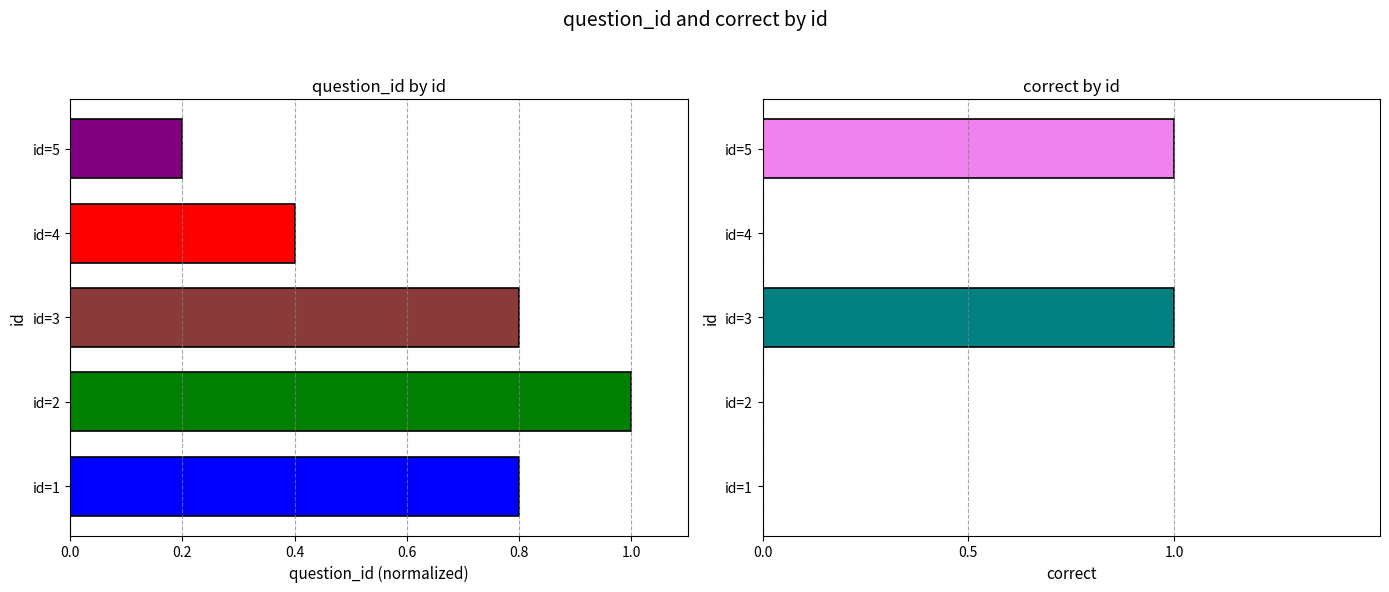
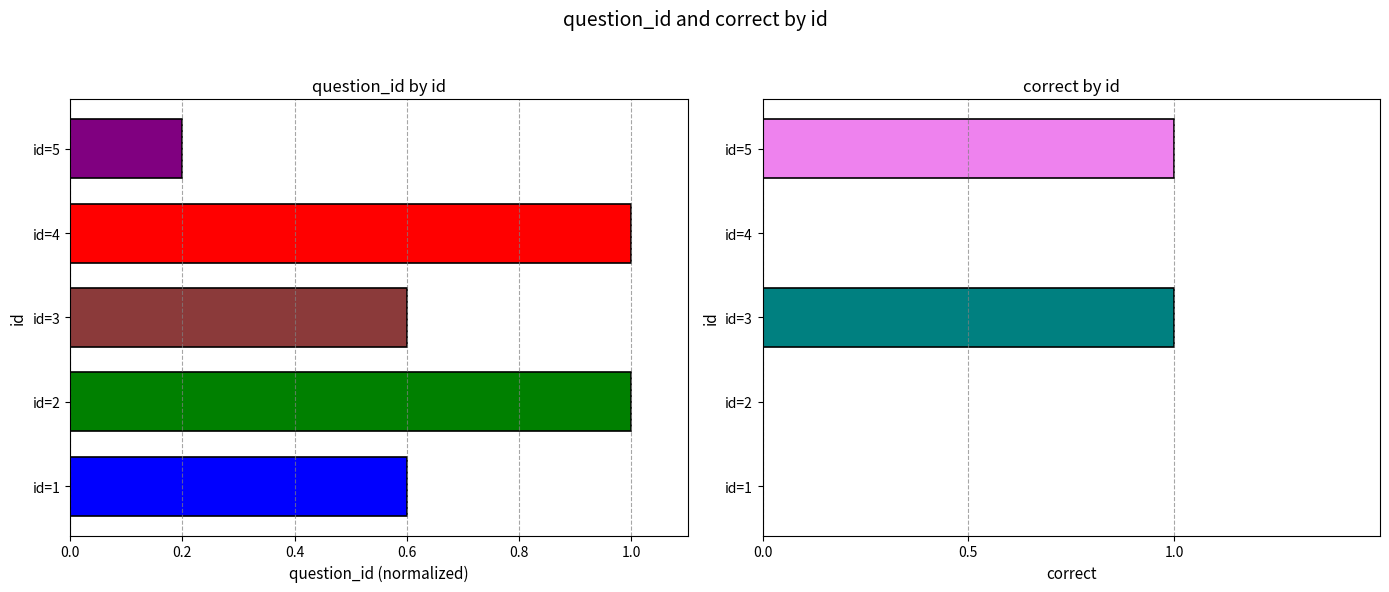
  {
    "question_id by id": {
      "id=5": 0.20,
-     "id=4": 0.40,
-     "id=3": 0.80,
+     "id=4": 1.00,
+     "id=3": 0.60,
      "id=2": 1.00,
-     "id=1": 0.80
+     "id=1": 0.60
    },
    "correct by id": {
      "id=5": 1.00,
      "id=4": 0.00,
      "id=3": 1.00,
      "id=2": 0.00,
      "id=1": 0.00
    }
  }
